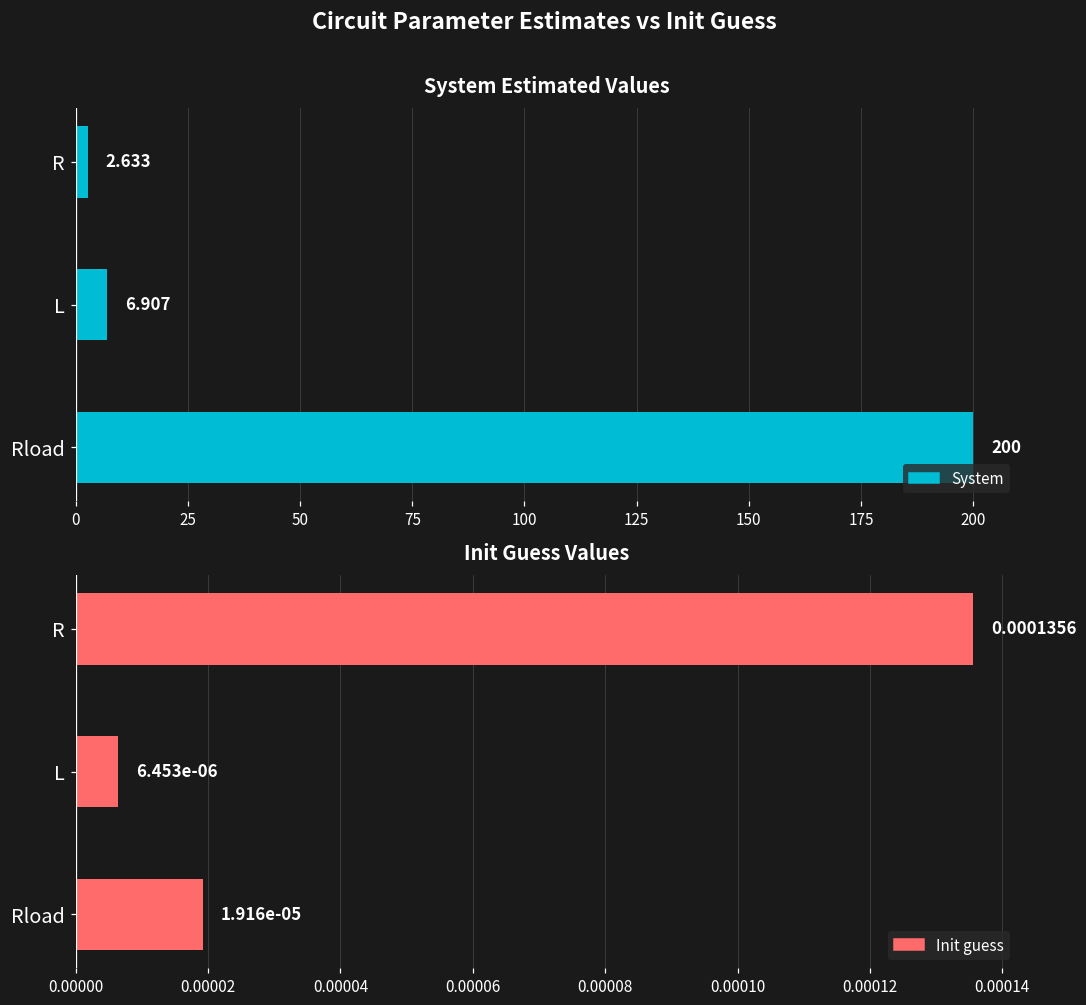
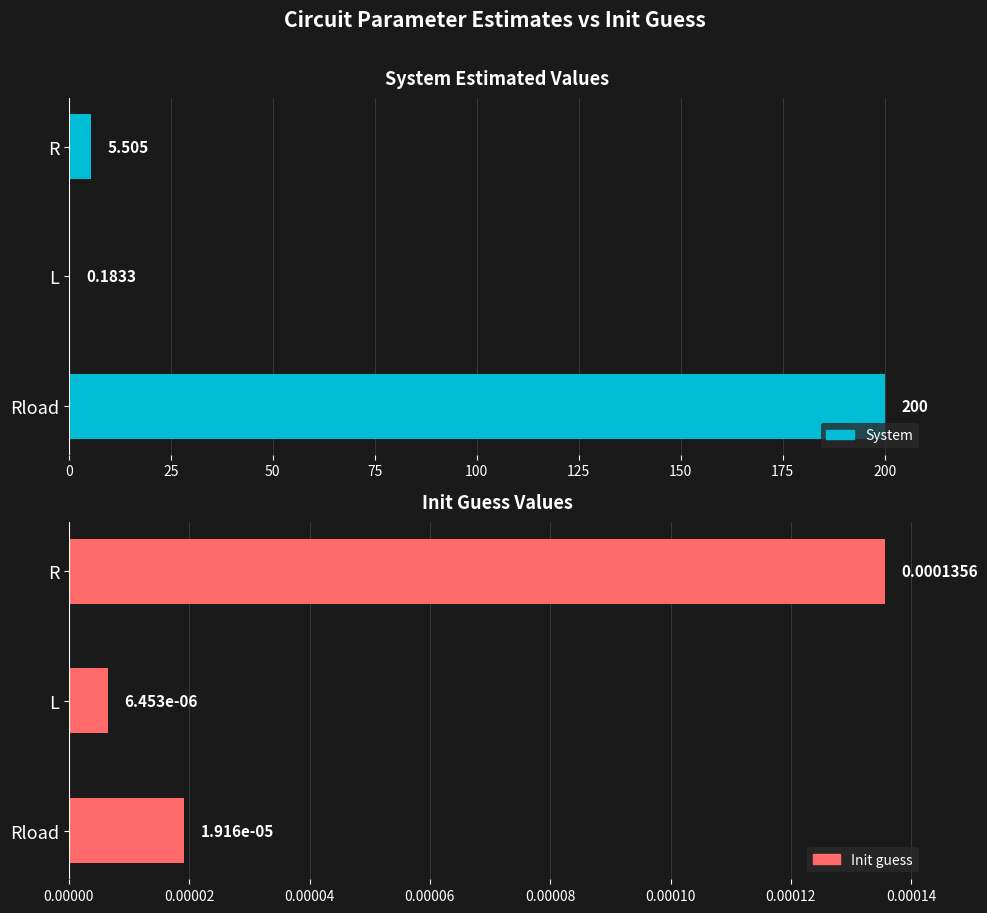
  {
    "System Estimated Values": {
-     "R": "2.633",
-     "L": "6.907",
+     "R": "5.505",
+     "L": "0.1833",
      "Rload": "200"
    },
    "Init Guess Values": {
      "R": "0.0001356",
      "L": "6.453e-06",
      "Rload": "1.916e-05"
    }
  }
